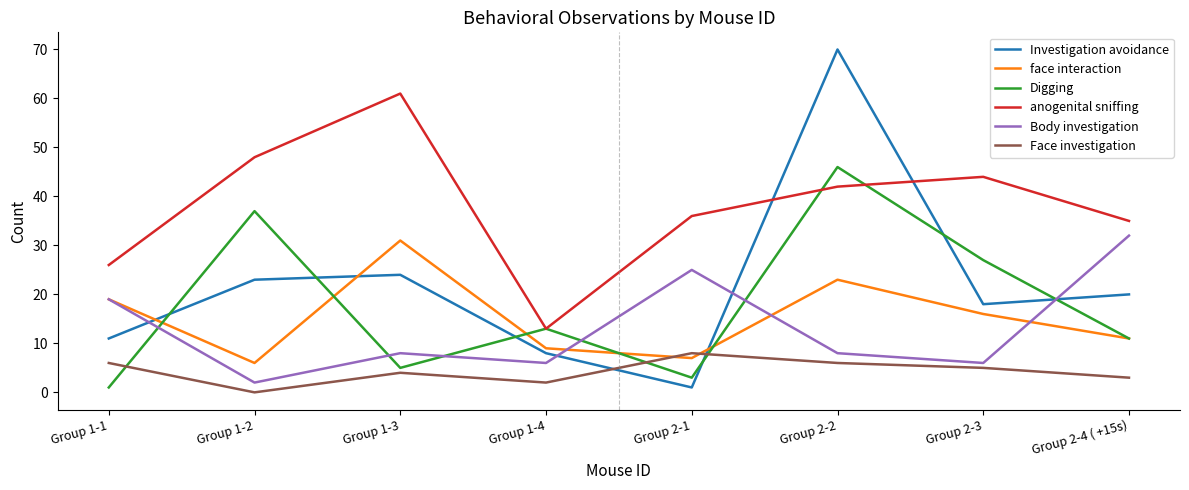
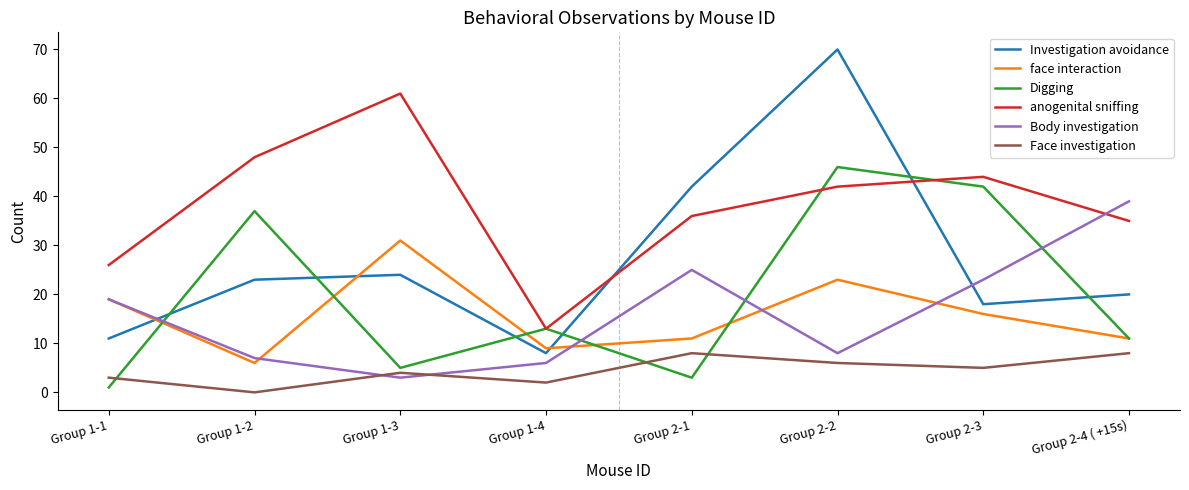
  {
    "Investigation avoidance": {
      "Group 1-1": 11,
      "Group 1-2": 23,
      "Group 1-3": 24,
      "Group 1-4": 8,
-     "Group 2-1": 1,
+     "Group 2-1": 42,
      "Group 2-2": 70,
      "Group 2-3": 18,
      "Group 2-4 ( +15s)": 20
    },
    "face interaction": {
      "Group 1-2": 6,
      "Group 1-3": 31,
      "Group 1-4": 9,
-     "Group 2-1": 7,
+     "Group 2-1": 11,
      "Group 2-2": 23,
      "Group 2-3": 16
    },
    "Digging": {
      "Group 1-1": 1,
      "Group 1-2": 37,
      "Group 1-3": 5,
      "Group 2-1": 3,
      "Group 2-2": 46,
-     "Group 2-3": 27
+     "Group 2-3": 42
    },
    "anogenital sniffing": {
      "Group 1-1": 26,
      "Group 1-2": 48,
      "Group 1-3": 61,
      "Group 2-1": 36,
      "Group 2-2": 42,
      "Group 2-3": 44,
      "Group 2-4 ( +15s)": 35
    },
    "Body investigation": {
-     "Group 1-2": 2,
-     "Group 1-3": 8,
+     "Group 1-2": 7,
+     "Group 1-3": 3,
      "Group 1-4": 6,
      "Group 2-1": 25,
      "Group 2-2": 8,
-     "Group 2-3": 6,
-     "Group 2-4 ( +15s)": 32
+     "Group 2-3": 23,
+     "Group 2-4 ( +15s)": 39
    },
    "Face investigation": {
-     "Group 1-1": 6,
+     "Group 1-1": 3,
      "Group 1-2": 0,
      "Group 1-3": 4,
      "Group 1-4": 2,
      "Group 2-1": 8,
      "Group 2-2": 6,
      "Group 2-3": 5,
-     "Group 2-4 ( +15s)": 3
+     "Group 2-4 ( +15s)": 8
    }
  }
